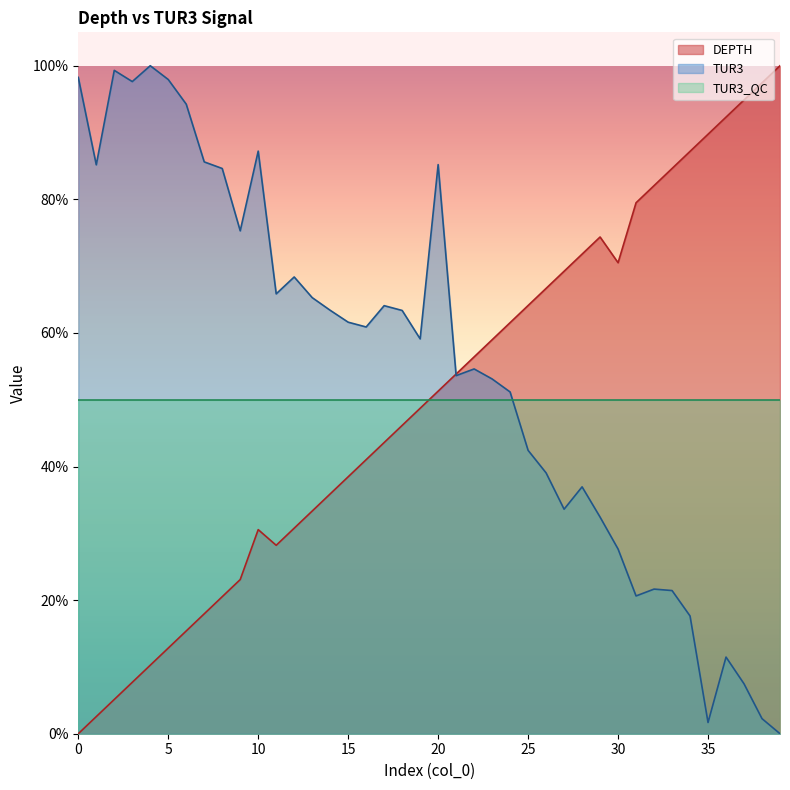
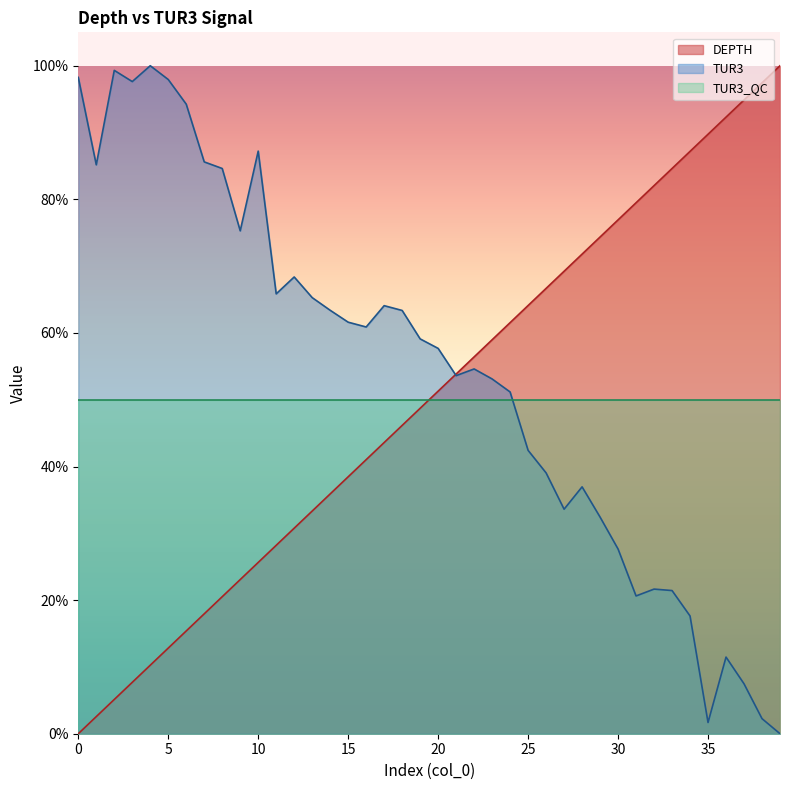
  {
    "DEPTH": {
      "0": "0%",
      "5": "13%",
-     "10": "31%",
+     "10": "26%",
      "15": "38%",
      "20": "51%",
      "25": "64%",
-     "30": "71%",
+     "30": "77%",
      "35": "90%"
    },
    "TUR3": {
      "0": "98%",
      "5": "98%",
      "10": "87%",
      "15": "62%",
-     "20": "85%",
+     "20": "58%",
      "25": "42%",
      "30": "28%",
      "35": "2%"
    },
    "TUR3_QC": {
      "0": "50%",
      "5": "50%",
      "10": "50%",
      "15": "50%",
      "20": "50%",
      "25": "50%",
      "30": "50%",
      "35": "50%"
    }
  }
